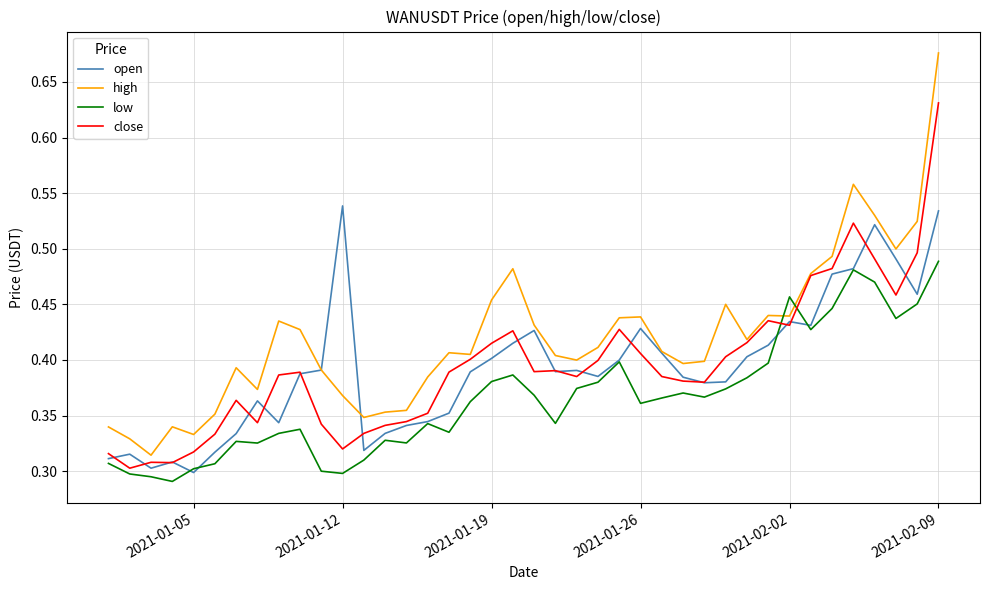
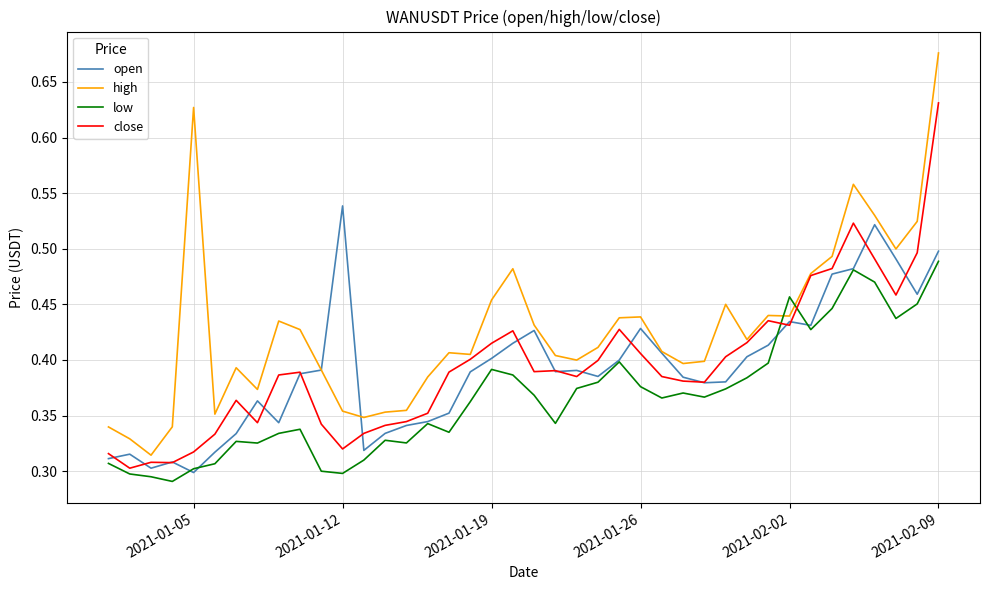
  {
    "open": {
      "2021-01-05": 0.299,
      "2021-01-12": 0.539,
      "2021-01-19": 0.401,
      "2021-01-26": 0.428,
      "2021-02-02": 0.435,
-     "2021-02-09": 0.534
+     "2021-02-09": 0.498
    },
    "high": {
-     "2021-01-05": 0.333,
-     "2021-01-12": 0.368,
+     "2021-01-05": 0.627,
+     "2021-01-12": 0.354,
      "2021-01-19": 0.454,
      "2021-01-26": 0.439,
      "2021-02-02": 0.440,
      "2021-02-09": 0.676
    },
    "low": {
      "2021-01-05": 0.302,
      "2021-01-12": 0.298,
-     "2021-01-19": 0.381,
-     "2021-01-26": 0.361,
+     "2021-01-19": 0.392,
+     "2021-01-26": 0.376,
      "2021-02-02": 0.457,
      "2021-02-09": 0.489
    },
    "close": {
      "2021-01-05": 0.317,
      "2021-01-12": 0.320,
      "2021-01-19": 0.415,
      "2021-01-26": 0.406,
      "2021-02-02": 0.431,
      "2021-02-09": 0.631
    }
  }
